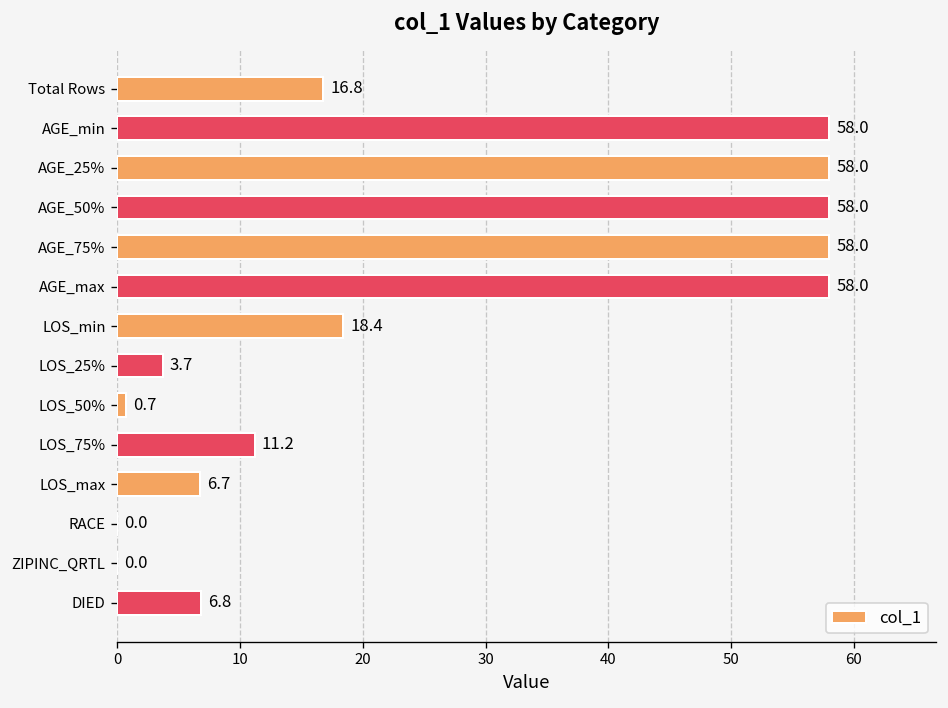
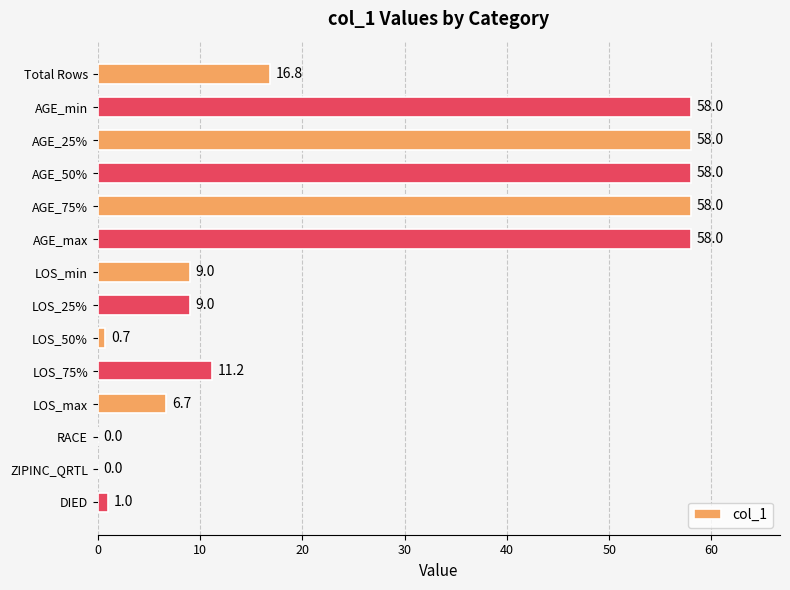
  {
    "Total Rows": 16.8,
    "AGE_min": 58.0,
    "AGE_25%": 58.0,
    "AGE_50%": 58.0,
    "AGE_75%": 58.0,
    "AGE_max": 58.0,
-   "LOS_min": 18.4,
-   "LOS_25%": 3.7,
+   "LOS_min": 9.0,
+   "LOS_25%": 9.0,
    "LOS_50%": 0.7,
    "LOS_75%": 11.2,
    "LOS_max": 6.7,
    "RACE": 0.0,
    "ZIPINC_QRTL": 0.0,
-   "DIED": 6.8
+   "DIED": 1.0
  }
